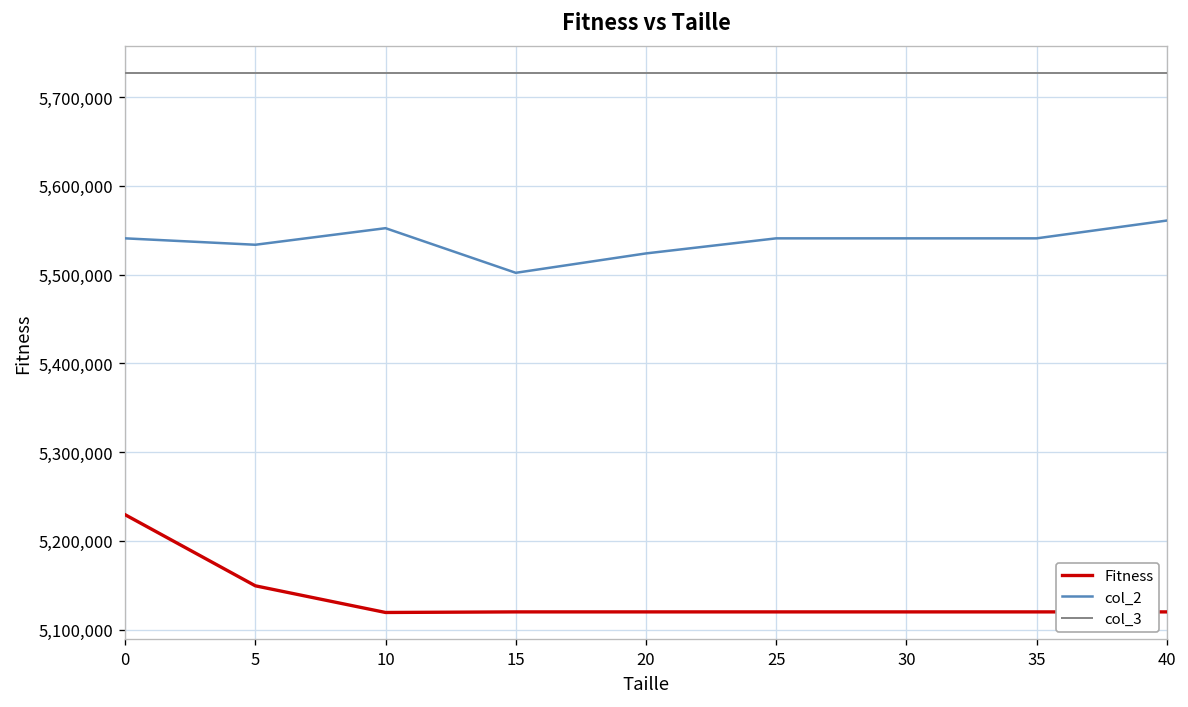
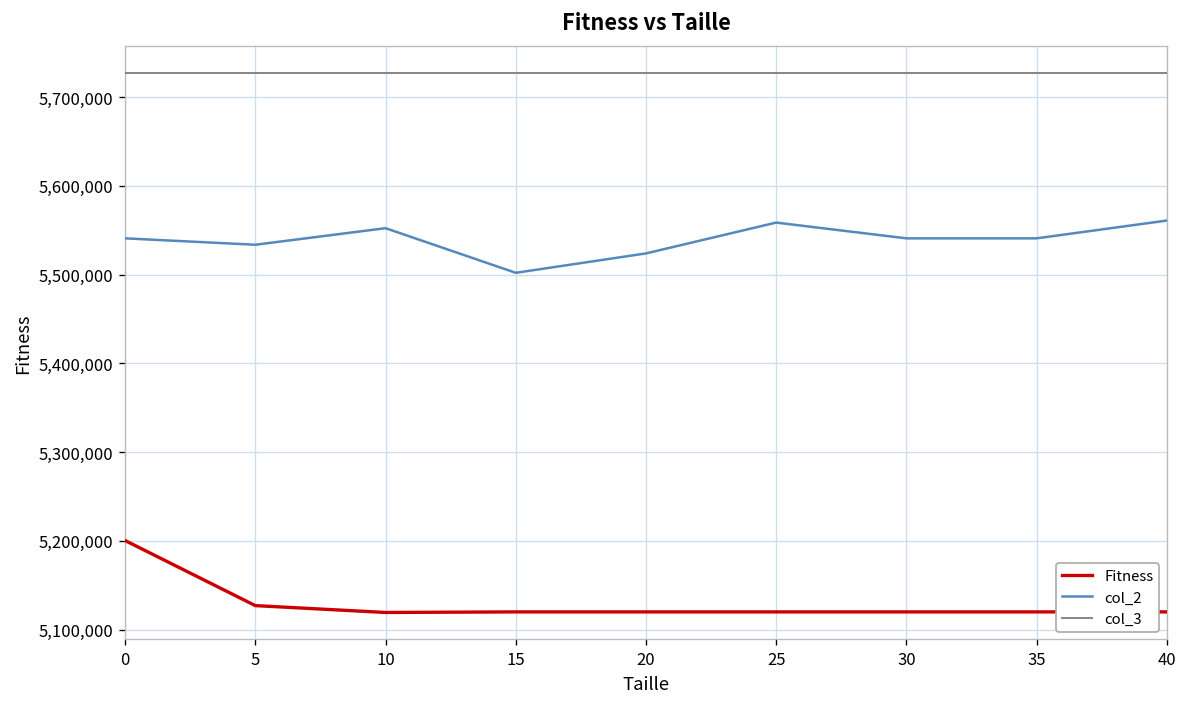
  {
    "Fitness": {
-     "0": "5,230,000",
-     "5": "5,150,000",
+     "0": "5,200,000",
+     "5": "5,130,000",
      "10": "5,120,000",
      "15": "5,120,000",
      "20": "5,120,000",
      "25": "5,120,000",
      "30": "5,120,000",
      "35": "5,120,000",
      "40": "5,120,000"
    },
    "col_2": {
      "0": "5,540,000",
      "5": "5,530,000",
      "10": "5,550,000",
      "15": "5,500,000",
      "20": "5,520,000",
-     "25": "5,540,000",
+     "25": "5,560,000",
      "30": "5,540,000",
      "35": "5,540,000",
      "40": "5,560,000"
    },
    "col_3": {
      "0": "5,730,000",
      "5": "5,730,000",
      "10": "5,730,000",
      "15": "5,730,000",
      "20": "5,730,000",
      "25": "5,730,000",
      "30": "5,730,000",
      "35": "5,730,000",
      "40": "5,730,000"
    }
  }
